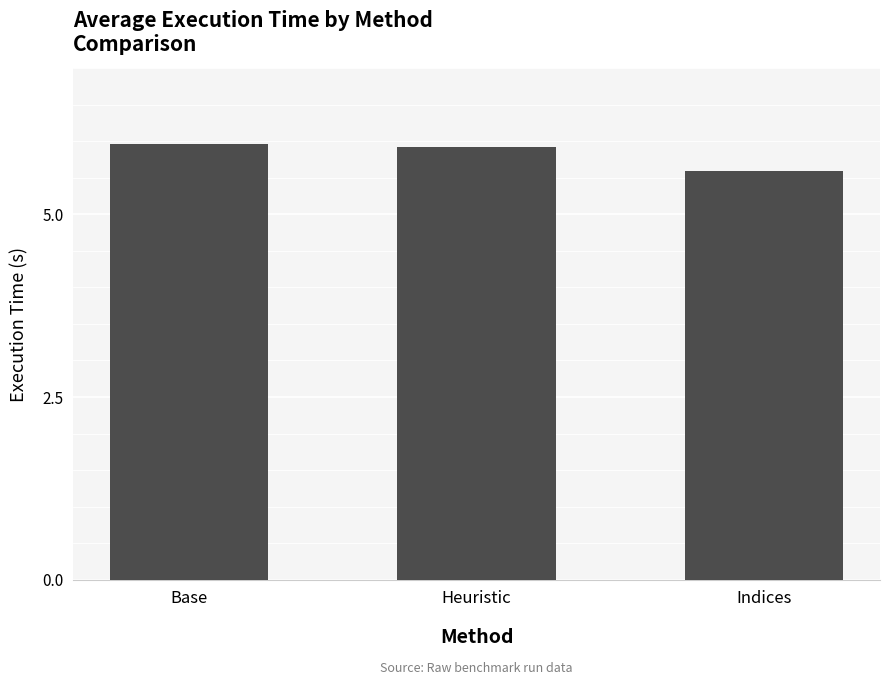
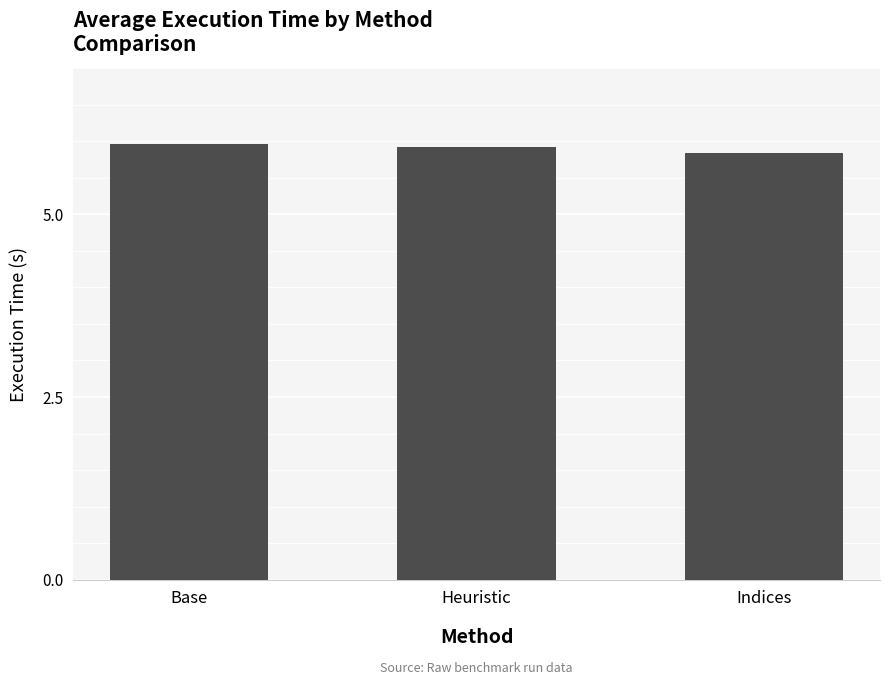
  {
    "Base": 6.0,
    "Heuristic": 5.9,
-   "Indices": 5.6
+   "Indices": 5.8
  }
